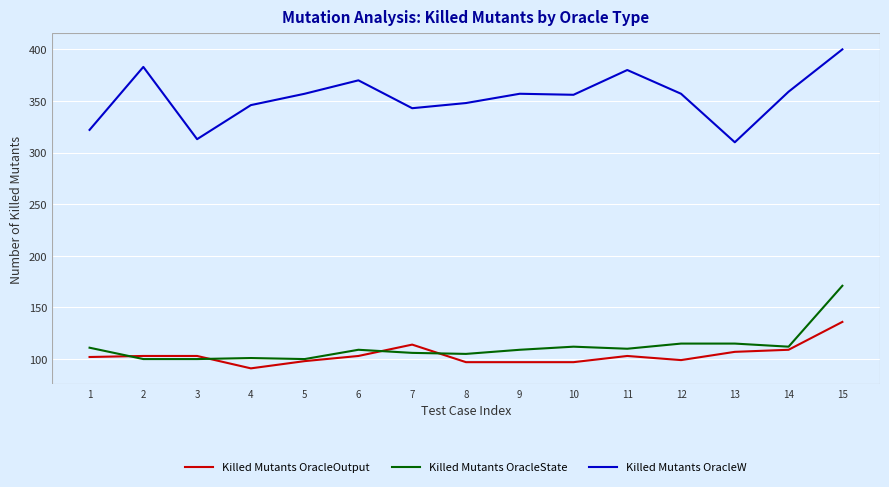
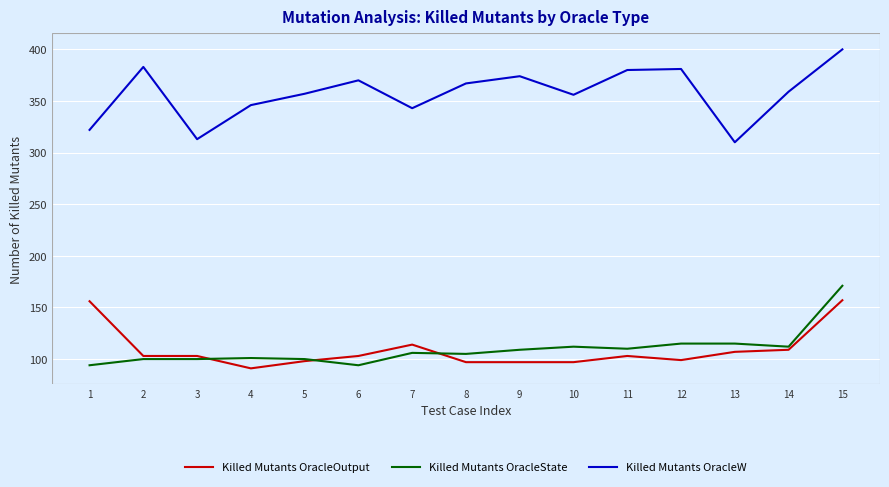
  {
    "Killed Mutants OracleOutput": {
-     "1": 102,
+     "1": 156,
      "2": 103,
      "3": 103,
      "4": 91,
      "6": 103,
      "7": 114,
      "8": 97,
      "9": 97,
      "10": 97,
      "11": 103,
      "12": 99,
      "13": 107,
      "14": 109,
-     "15": 136
+     "15": 157
    },
    "Killed Mutants OracleState": {
-     "1": 111,
+     "1": 94,
      "2": 100,
      "3": 100,
      "4": 101,
-     "6": 109,
+     "6": 94,
      "7": 106,
      "8": 105,
      "9": 109,
      "10": 112,
      "11": 110,
      "12": 115,
      "13": 115,
      "14": 112,
      "15": 171
    },
    "Killed Mutants OracleW": {
      "1": 322,
      "2": 383,
      "3": 313,
      "4": 346,
      "5": 357,
      "6": 370,
      "7": 343,
-     "8": 348,
-     "9": 357,
+     "8": 367,
+     "9": 374,
      "10": 356,
      "11": 380,
-     "12": 357,
+     "12": 381,
      "13": 310,
      "14": 359,
      "15": 400
    }
  }
